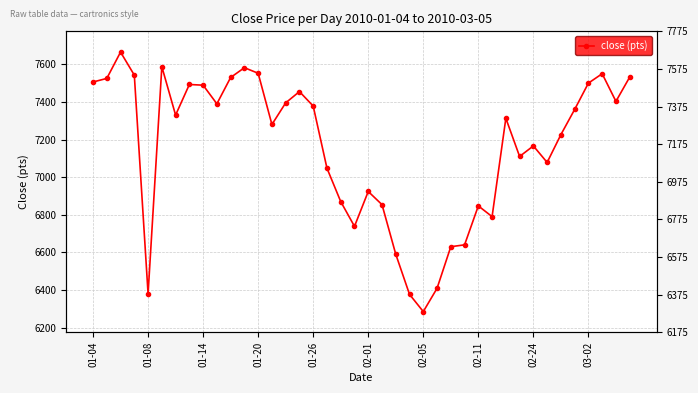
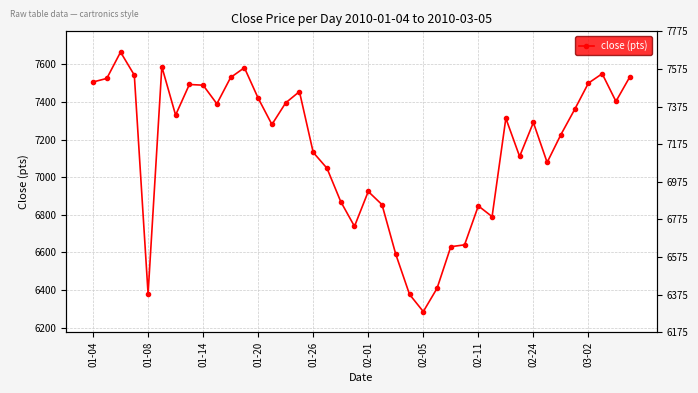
  {
    "01-04": 7510,
    "01-08": 6380,
    "01-14": 7490,
-   "01-20": 7550,
-   "01-26": 7380,
+   "01-20": 7420,
+   "01-26": 7130,
    "02-01": 6920,
    "02-05": 6290,
    "02-11": 6850,
-   "02-24": 7170,
+   "02-24": 7290,
    "03-02": 7500
  }
